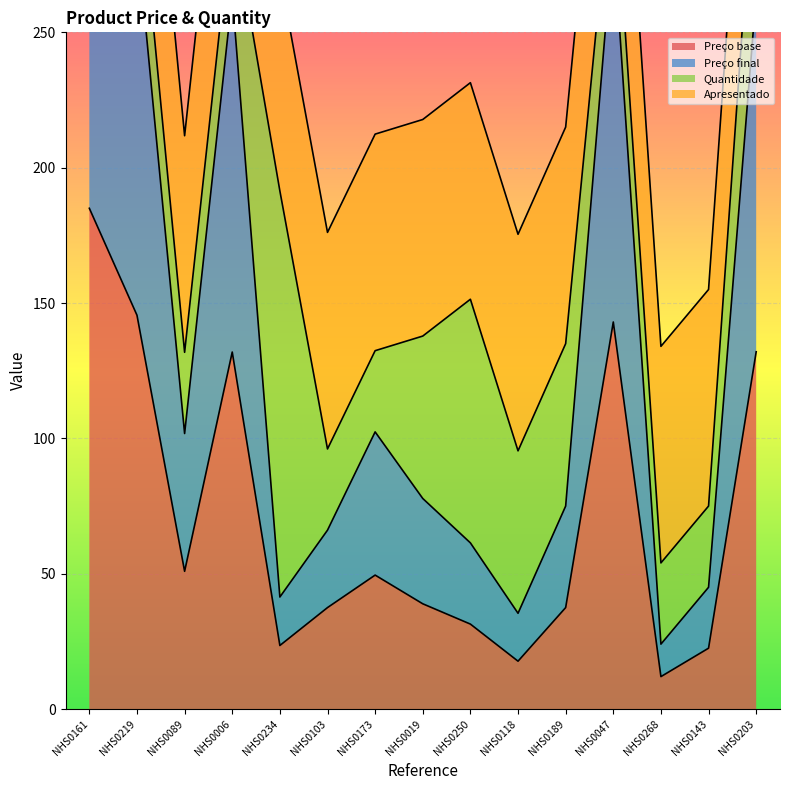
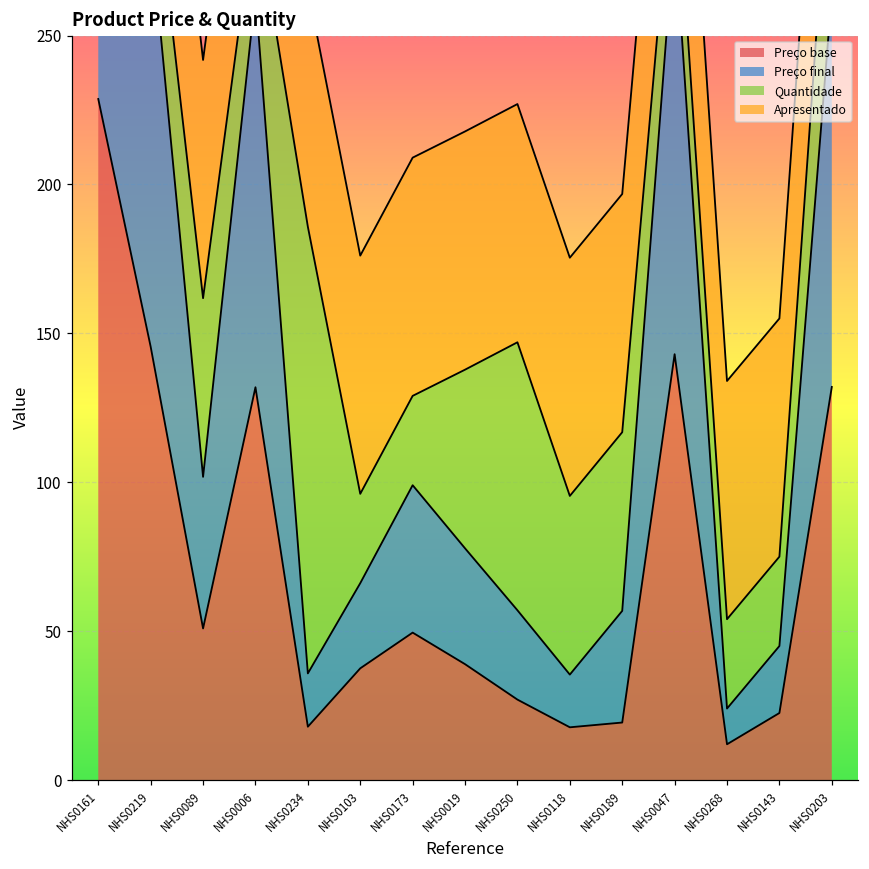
  {
    "Preço base": {
-     "NHS0161": 185,
+     "NHS0161": 229,
      "NHS0219": 146,
      "NHS0089": 51,
      "NHS0006": 132,
-     "NHS0234": 24,
+     "NHS0234": 18,
      "NHS0103": 38,
      "NHS0173": 50,
      "NHS0019": 39,
-     "NHS0250": 31,
+     "NHS0250": 27,
      "NHS0118": 18,
-     "NHS0189": 38,
+     "NHS0189": 19,
      "NHS0047": 143,
      "NHS0268": 12,
      "NHS0143": 23,
      "NHS0203": 132
    },
    "Preço final": {
      "NHS0089": 51,
      "NHS0234": 18,
      "NHS0103": 29,
-     "NHS0173": 53,
+     "NHS0173": 50,
      "NHS0019": 39,
      "NHS0250": 30,
      "NHS0118": 18,
      "NHS0189": 38,
      "NHS0268": 12,
      "NHS0143": 23
    },
    "Quantidade": {
-     "NHS0089": 30,
+     "NHS0089": 60,
      "NHS0234": 150,
      "NHS0103": 30,
      "NHS0173": 30,
      "NHS0019": 60,
      "NHS0250": 90,
      "NHS0118": 60,
      "NHS0189": 60,
      "NHS0268": 30,
      "NHS0143": 30
    },
    "Apresentado": {
      "NHS0089": 80,
      "NHS0103": 80,
      "NHS0173": 80,
      "NHS0019": 80,
      "NHS0250": 80,
      "NHS0118": 80,
      "NHS0189": 80,
      "NHS0268": 80,
      "NHS0143": 80
    }
  }
